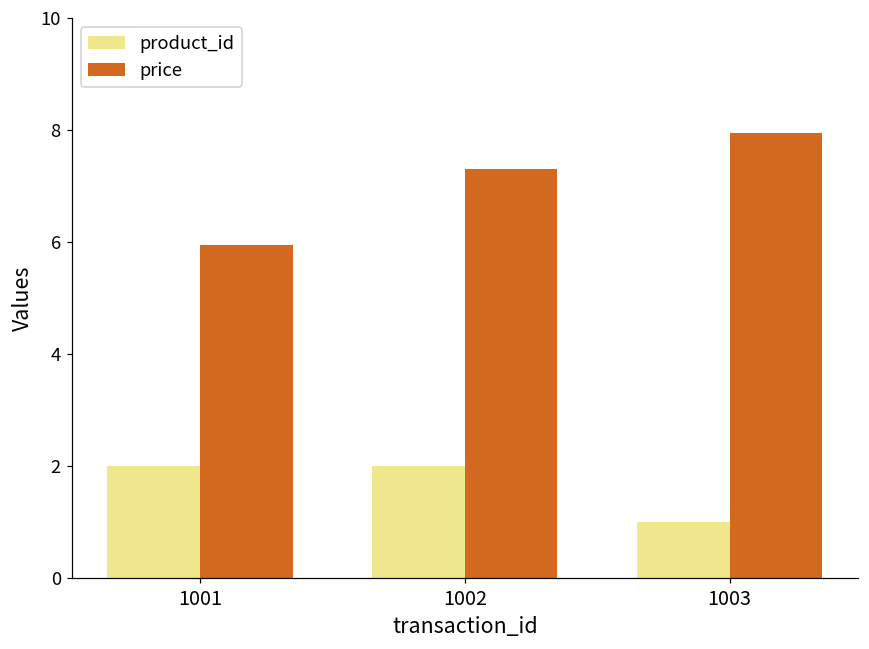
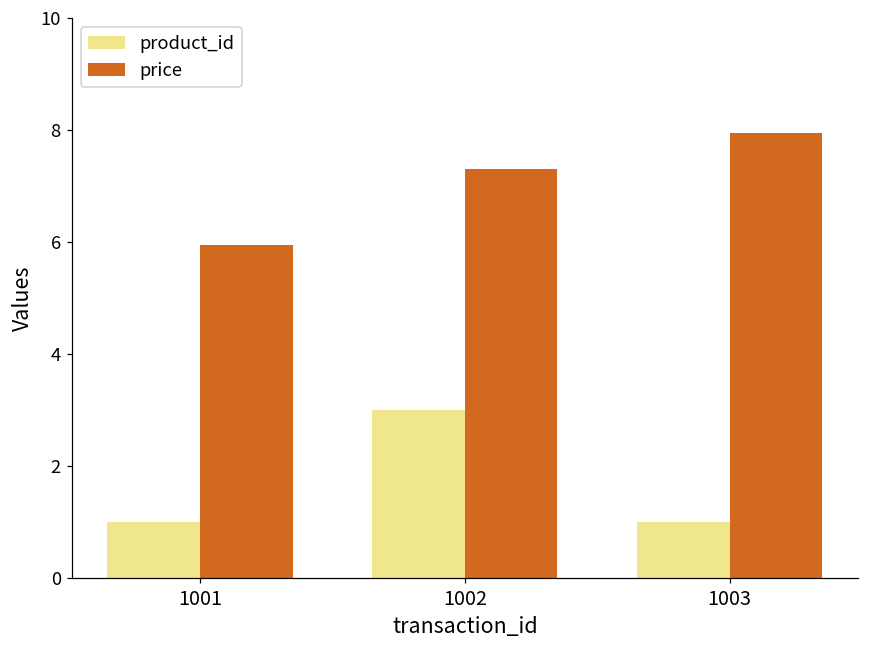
  {
    "product_id": {
-     "1001": 2,
-     "1002": 2,
+     "1001": 1,
+     "1002": 3,
      "1003": 1
    },
    "price": {
      "1001": 6.0,
      "1002": 7.3,
      "1003": 8.0
    }
  }
